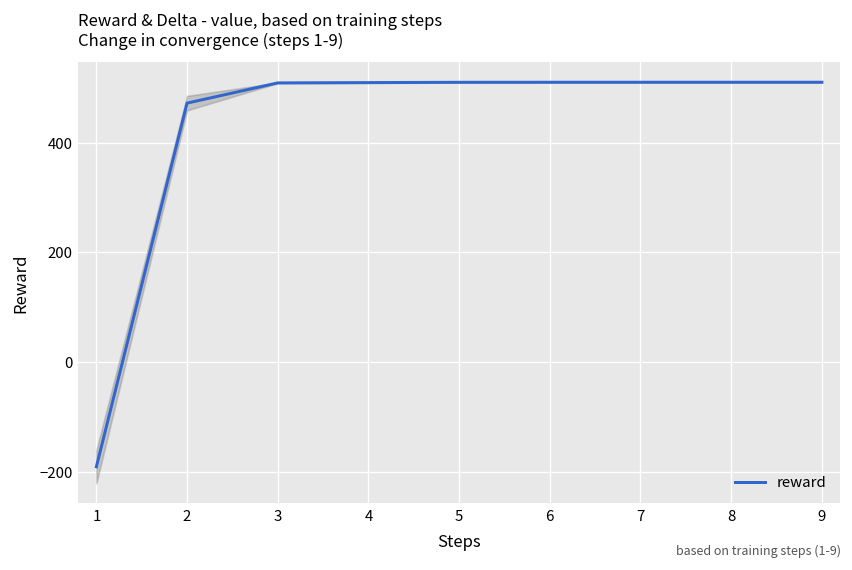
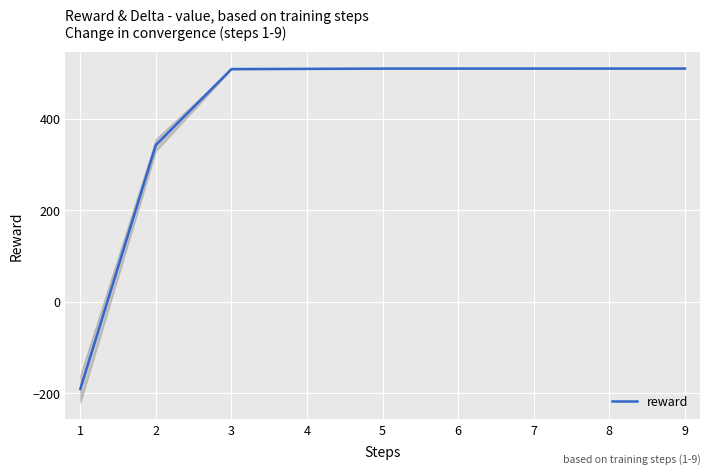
  {
    "reward": {
      "1": -190,
-     "2": 470
+     "2": 340
    }
  }
